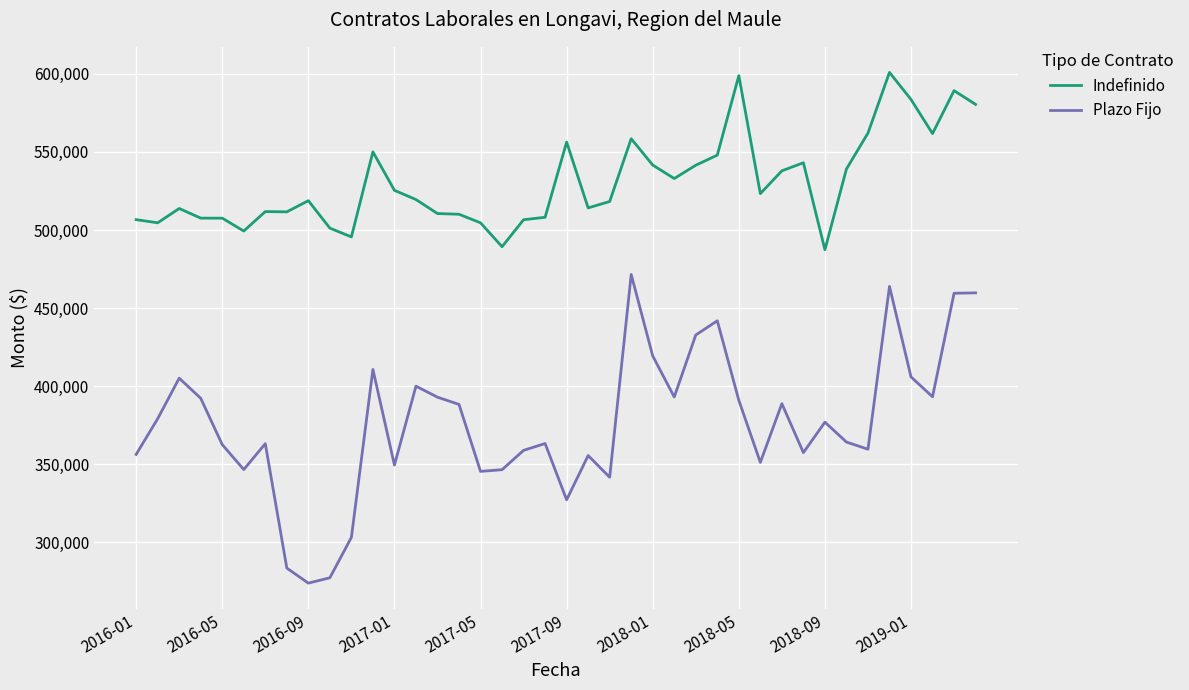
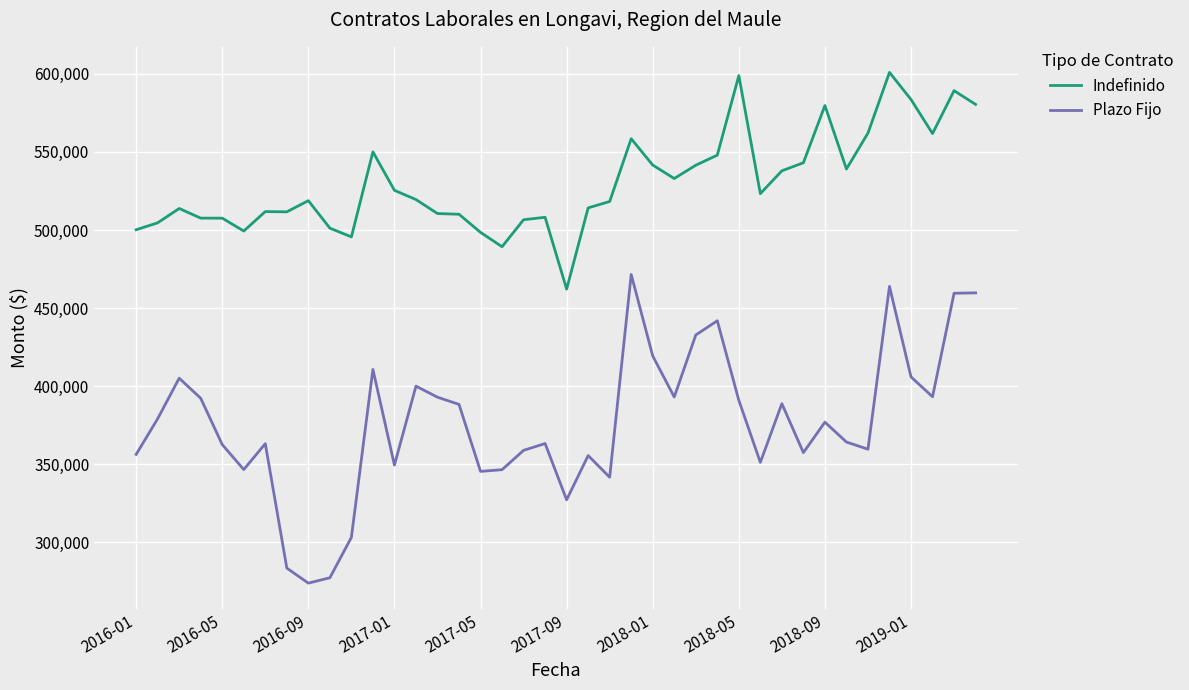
  {
    "Indefinido": {
-     "2016-01": "507,000",
+     "2016-01": "500,000",
      "2016-05": "508,000",
      "2016-09": "519,000",
      "2017-01": "525,000",
-     "2017-05": "505,000",
-     "2017-09": "556,000",
+     "2017-05": "498,000",
+     "2017-09": "462,000",
      "2018-01": "542,000",
      "2018-05": "599,000",
-     "2018-09": "487,000",
+     "2018-09": "580,000",
      "2019-01": "584,000"
    },
    "Plazo Fijo": {
      "2016-01": "356,000",
      "2016-05": "363,000",
      "2016-09": "274,000",
      "2017-01": "349,000",
      "2017-05": "345,000",
      "2017-09": "327,000",
      "2018-01": "419,000",
      "2018-05": "391,000",
      "2018-09": "377,000",
      "2019-01": "406,000"
    }
  }
